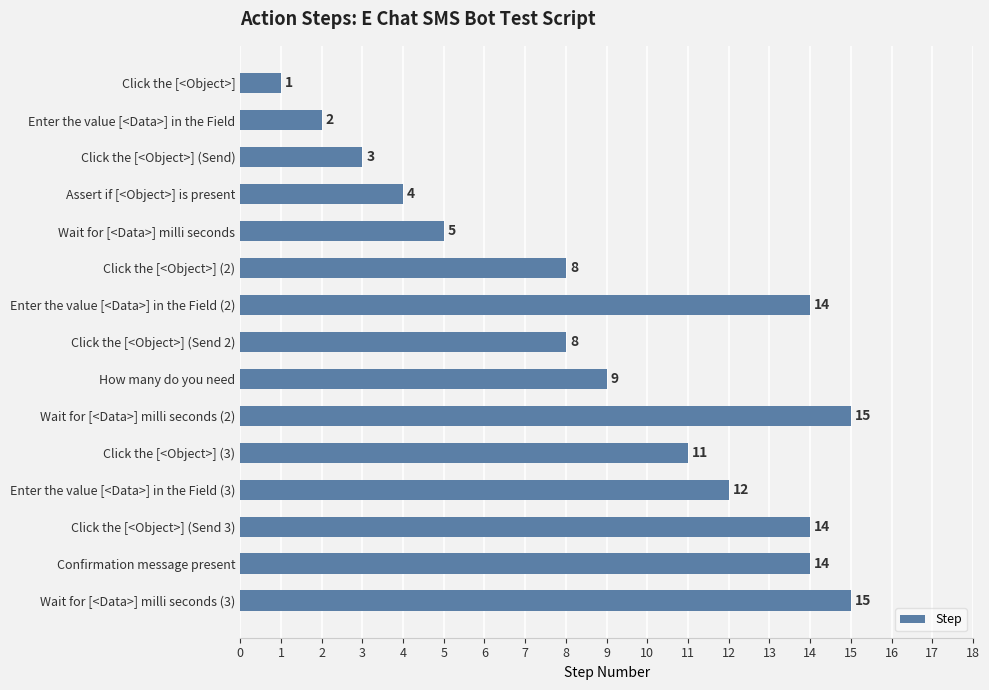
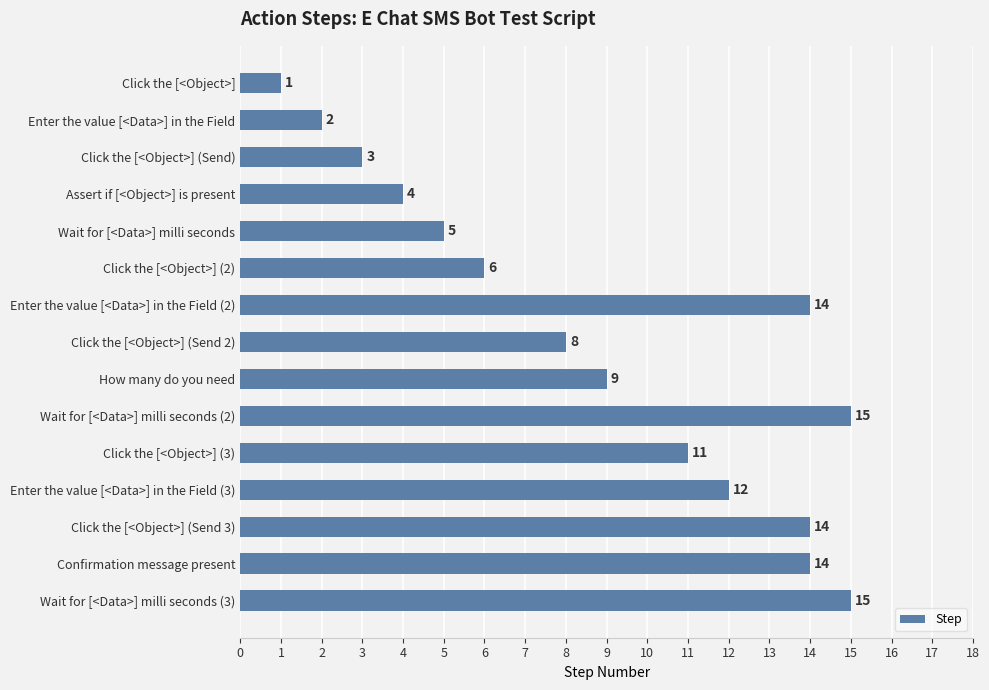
  {
    "Click the [<Object>]": 1,
    "Enter the value [<Data>] in the Field": 2,
    "Click the [<Object>] (Send)": 3,
    "Assert if [<Object>] is present": 4,
    "Wait for [<Data>] milli seconds": 5,
-   "Click the [<Object>] (2)": 8,
+   "Click the [<Object>] (2)": 6,
    "Enter the value [<Data>] in the Field (2)": 14,
    "Click the [<Object>] (Send 2)": 8,
    "How many do you need": 9,
    "Wait for [<Data>] milli seconds (2)": 15,
    "Click the [<Object>] (3)": 11,
    "Enter the value [<Data>] in the Field (3)": 12,
    "Click the [<Object>] (Send 3)": 14,
    "Confirmation message present": 14,
    "Wait for [<Data>] milli seconds (3)": 15
  }
